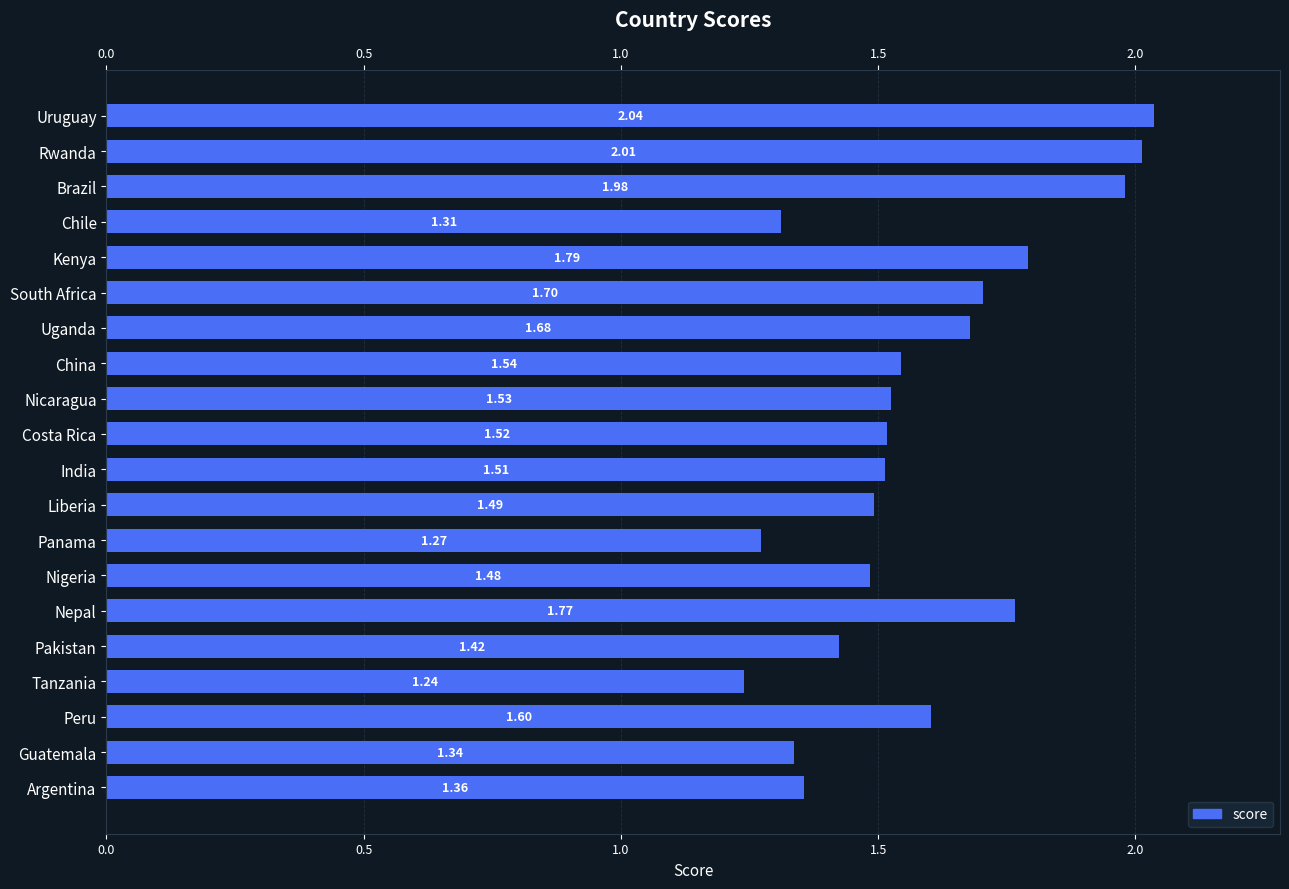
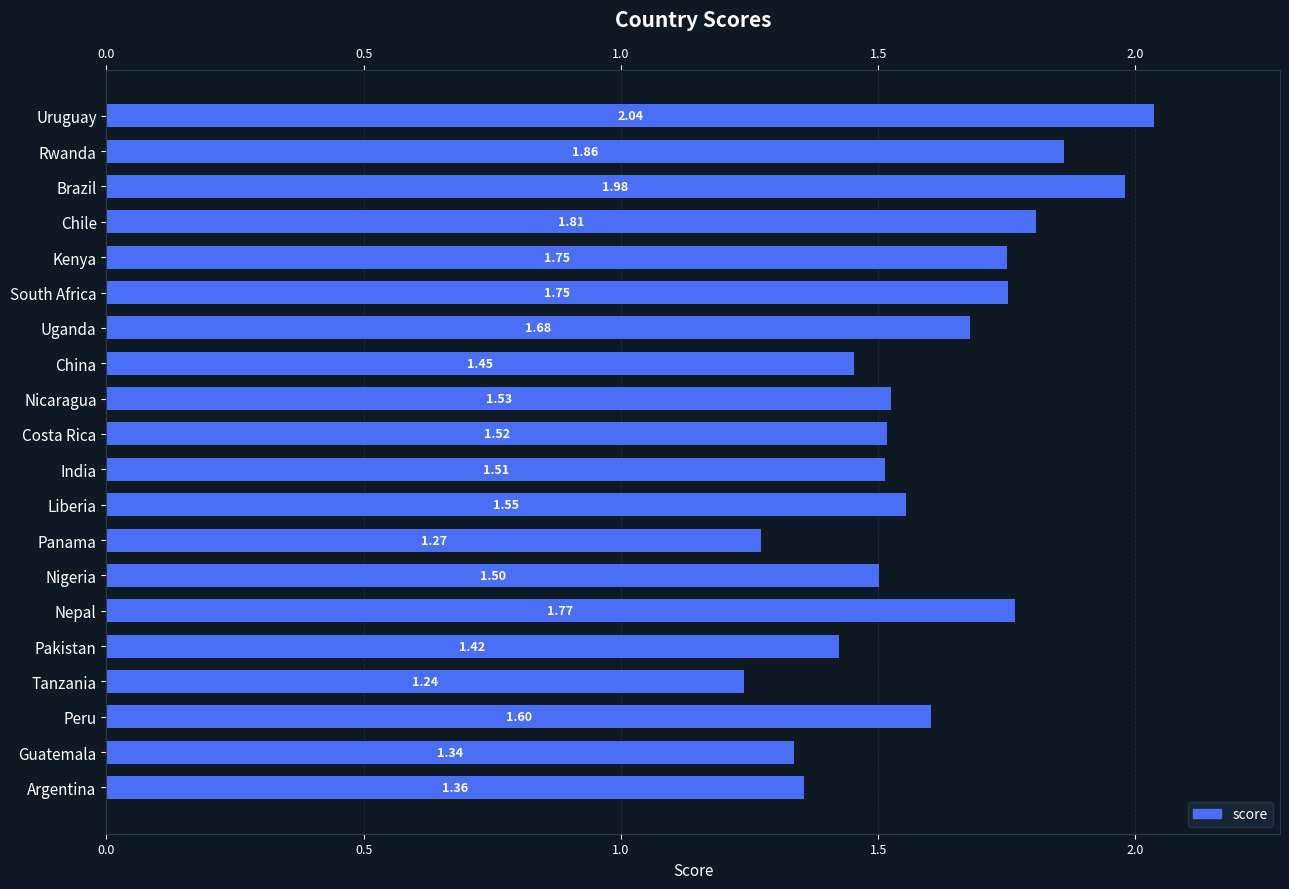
  {
    "Uruguay": 2.04,
-   "Rwanda": 2.01,
+   "Rwanda": 1.86,
    "Brazil": 1.98,
-   "Chile": 1.31,
-   "Kenya": 1.79,
-   "South Africa": 1.70,
+   "Chile": 1.81,
+   "Kenya": 1.75,
+   "South Africa": 1.75,
    "Uganda": 1.68,
-   "China": 1.54,
+   "China": 1.45,
    "Nicaragua": 1.53,
    "Costa Rica": 1.52,
    "India": 1.51,
-   "Liberia": 1.49,
+   "Liberia": 1.55,
    "Panama": 1.27,
-   "Nigeria": 1.48,
+   "Nigeria": 1.50,
    "Nepal": 1.77,
    "Pakistan": 1.42,
    "Tanzania": 1.24,
    "Peru": 1.60,
    "Guatemala": 1.34,
    "Argentina": 1.36
  }
